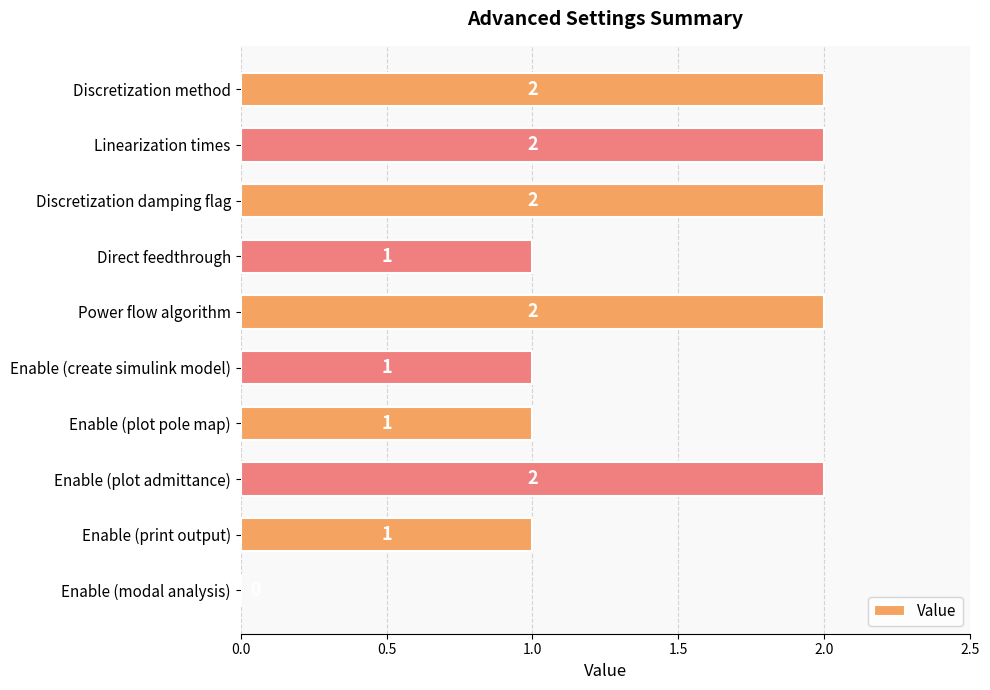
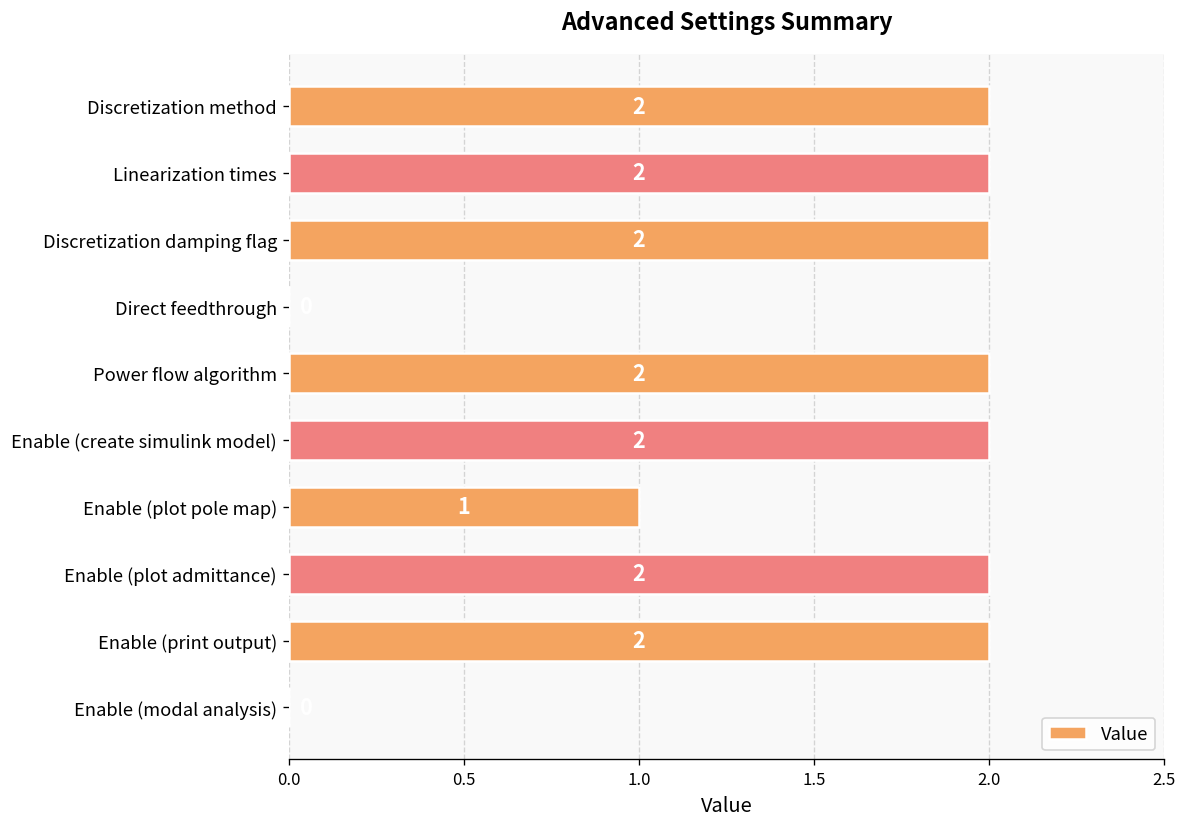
  {
    "Discretization method": 2,
    "Linearization times": 2,
    "Discretization damping flag": 2,
-   "Direct feedthrough": 1,
+   "Direct feedthrough": 0,
    "Power flow algorithm": 2,
-   "Enable (create simulink model)": 1,
+   "Enable (create simulink model)": 2,
    "Enable (plot pole map)": 1,
    "Enable (plot admittance)": 2,
-   "Enable (print output)": 1
+   "Enable (print output)": 2
  }
